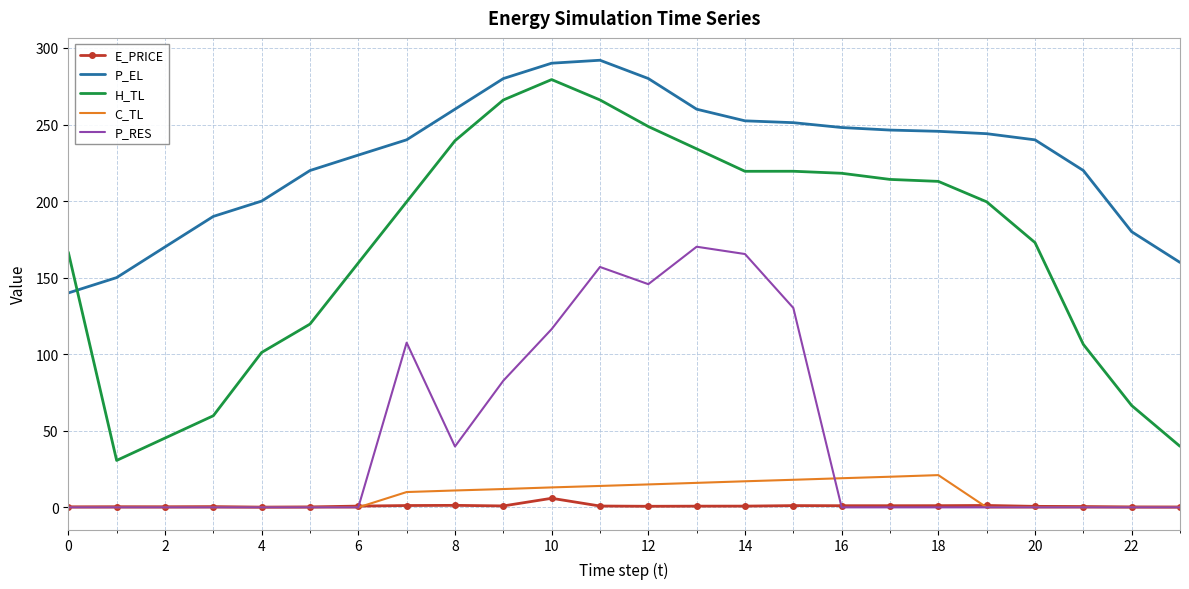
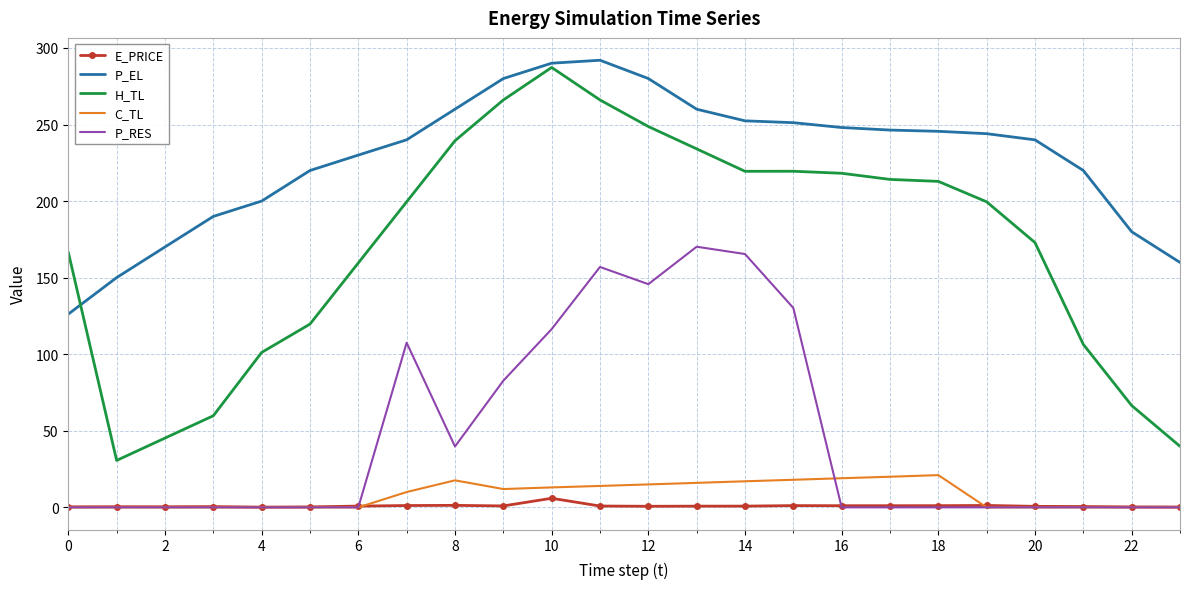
  {
    "E_PRICE": {
      "8": 1,
      "10": 6,
      "12": 1,
      "14": 1
    },
    "P_EL": {
-     "0": 140,
+     "0": 126,
      "2": 170,
      "4": 200,
      "6": 230,
      "8": 260,
      "10": 290,
      "12": 280,
      "14": 252,
      "16": 248,
      "18": 246,
      "20": 240,
      "22": 180
    },
    "H_TL": {
      "0": 167,
      "2": 45,
      "4": 101,
      "6": 160,
      "8": 239,
-     "10": 279,
+     "10": 287,
      "12": 249,
      "14": 219,
      "16": 218,
      "18": 213,
      "20": 173,
      "22": 67
    },
    "C_TL": {
-     "8": 11,
+     "8": 18,
      "10": 13,
      "12": 15,
      "14": 17,
      "16": 19,
      "18": 21
    },
    "P_RES": {
      "8": 40,
      "10": 116,
      "12": 146,
      "14": 165
    }
  }
